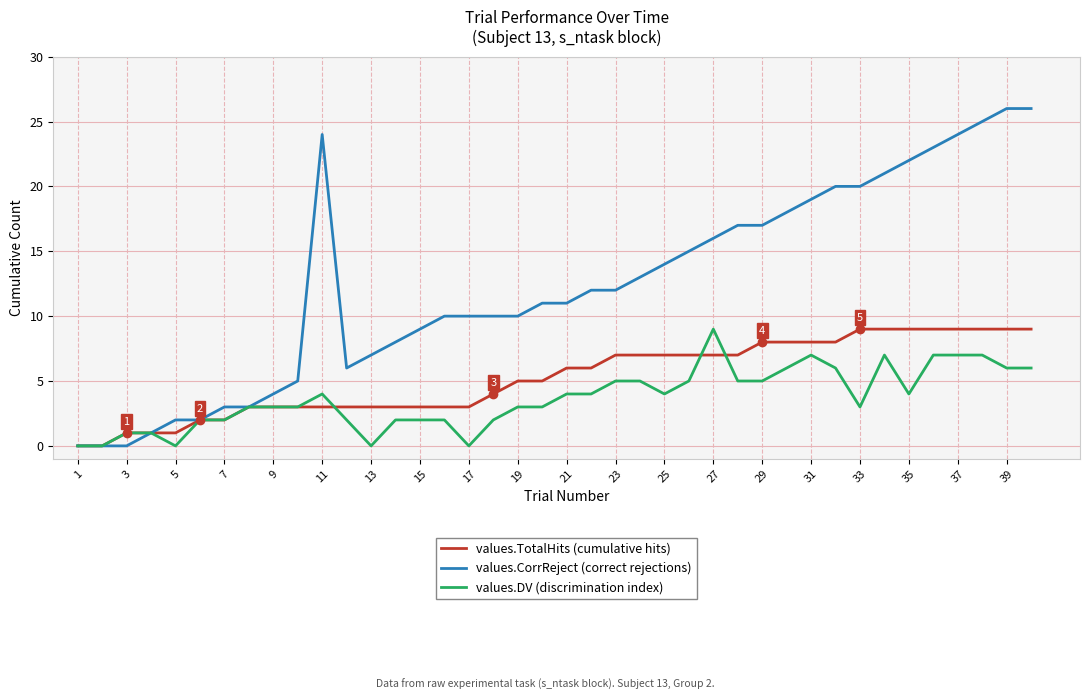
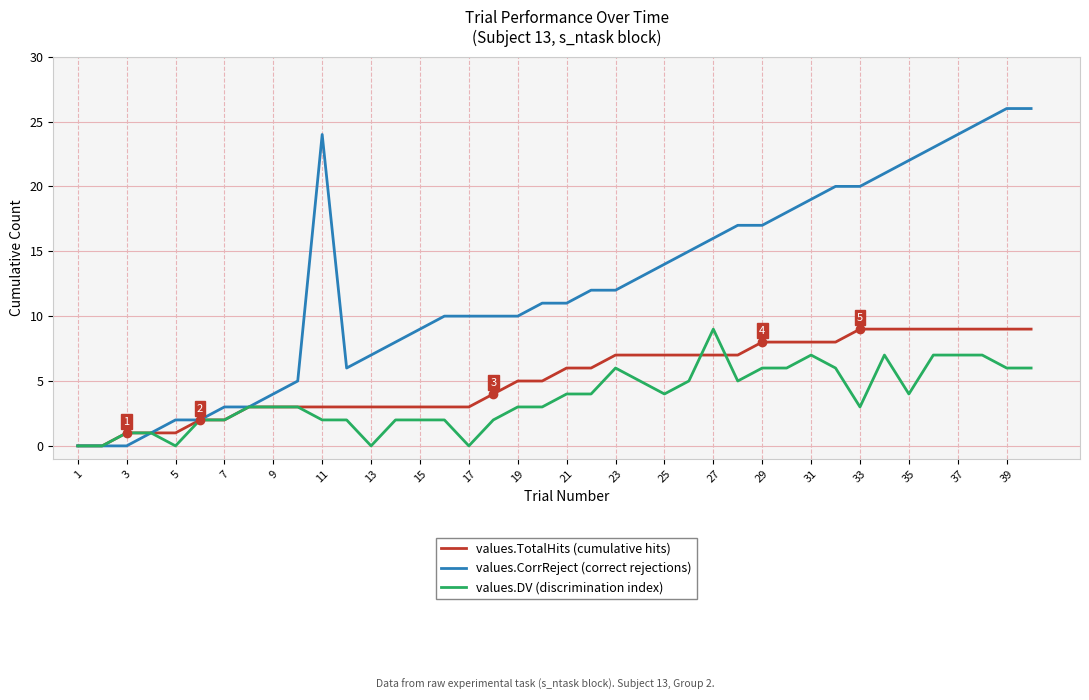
  {
    "values.CorrReject (correct rejections)": {
      "3": 0,
      "7": 3,
      "9": 4,
      "11": 24,
      "13": 7,
      "15": 9,
      "17": 10,
      "19": 10,
      "21": 11,
      "23": 12,
      "25": 14,
      "27": 16,
      "29": 17,
      "31": 19,
      "33": 20,
      "35": 22,
      "37": 24,
      "39": 26
    },
    "values.DV (discrimination index)": {
      "5": 0,
-     "11": 4,
+     "11": 2,
      "13": 0,
      "15": 2,
      "17": 0,
      "21": 4,
-     "23": 5,
+     "23": 6,
      "25": 4,
      "27": 9,
-     "29": 5,
+     "29": 6,
      "31": 7,
      "33": 3,
      "35": 4,
      "37": 7,
      "39": 6
    }
  }
